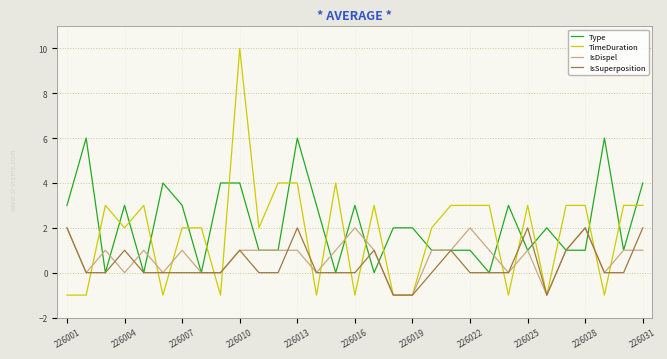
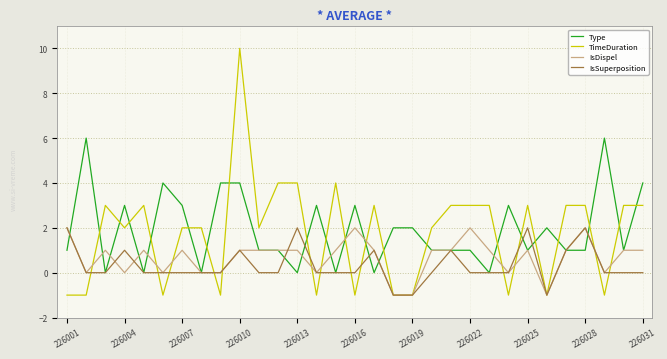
  {
    "Type": {
-     "226001": 3,
+     "226001": 1,
      "226004": 3,
      "226007": 3,
      "226010": 4,
-     "226013": 6,
+     "226013": 0,
      "226016": 3,
      "226019": 2,
      "226022": 1,
      "226028": 1,
      "226031": 4
    },
    "TimeDuration": {
      "226001": -1,
      "226004": 2,
      "226007": 2,
      "226010": 10,
      "226013": 4,
      "226016": -1,
      "226022": 3,
      "226025": 3,
      "226028": 3,
      "226031": 3
    },
    "IsDispel": {
      "226004": 0,
      "226007": 1,
      "226013": 1,
      "226016": 2,
      "226022": 2,
      "226031": 1
    },
    "IsSuperposition": {
      "226004": 1,
      "226007": 0,
      "226013": 2,
      "226016": 0,
      "226022": 0,
      "226025": 2,
-     "226031": 2
+     "226031": 0
    }
  }
